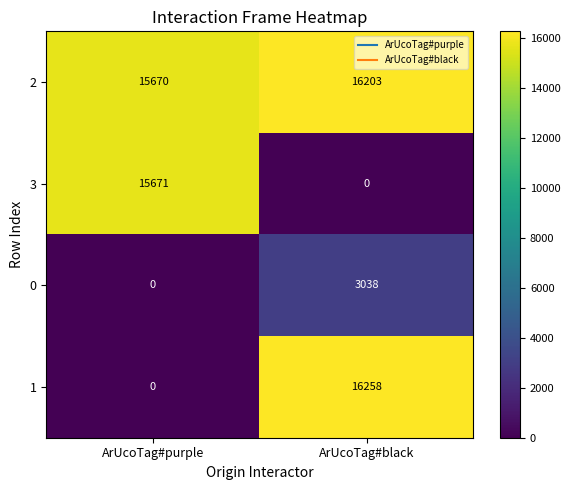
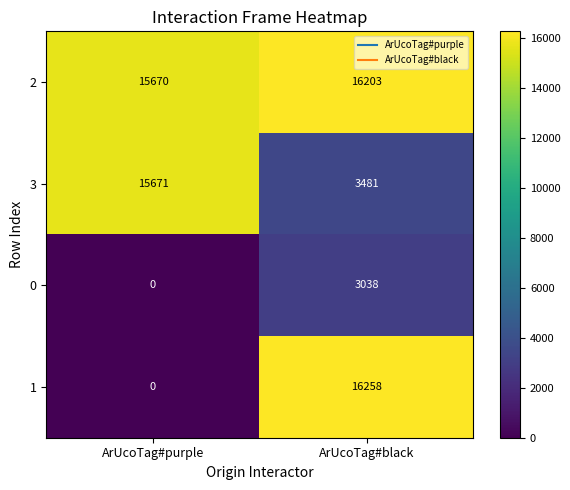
  {
    "2": {
      "ArUcoTag#purple": 15670,
      "ArUcoTag#black": 16203
    },
    "3": {
      "ArUcoTag#purple": 15671,
-     "ArUcoTag#black": 0
+     "ArUcoTag#black": 3481
    },
    "0": {
      "ArUcoTag#purple": 0,
      "ArUcoTag#black": 3038
    },
    "1": {
      "ArUcoTag#purple": 0,
      "ArUcoTag#black": 16258
    }
  }
